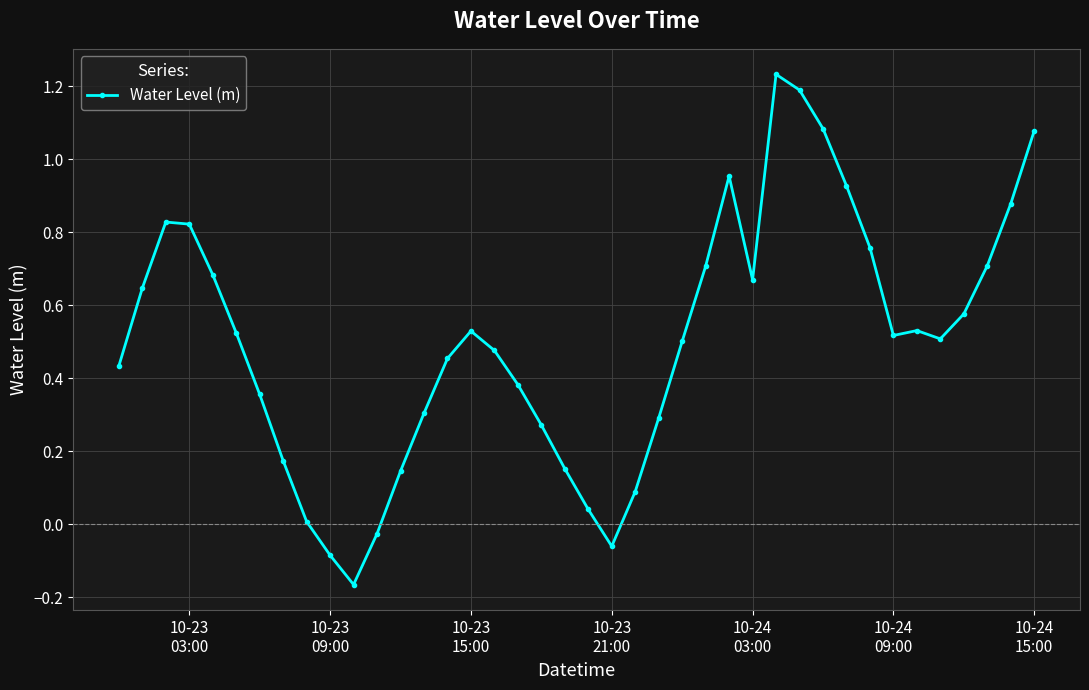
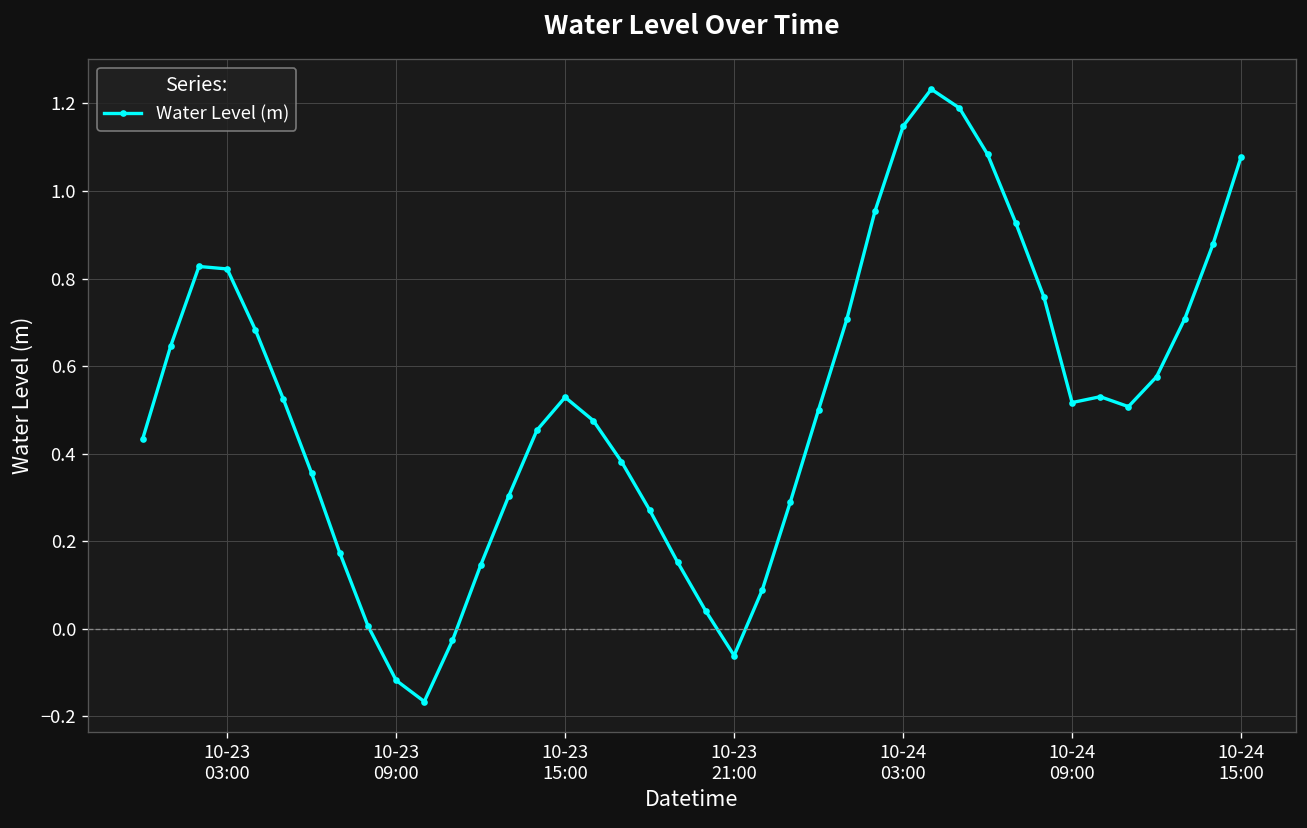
  {
    "10-23 03:00": 0.82,
-   "10-23 09:00": -0.09,
+   "10-23 09:00": -0.12,
    "10-23 15:00": 0.53,
    "10-23 21:00": -0.06,
-   "10-24 03:00": 0.67,
+   "10-24 03:00": 1.15,
    "10-24 09:00": 0.52,
    "10-24 15:00": 1.08
  }
